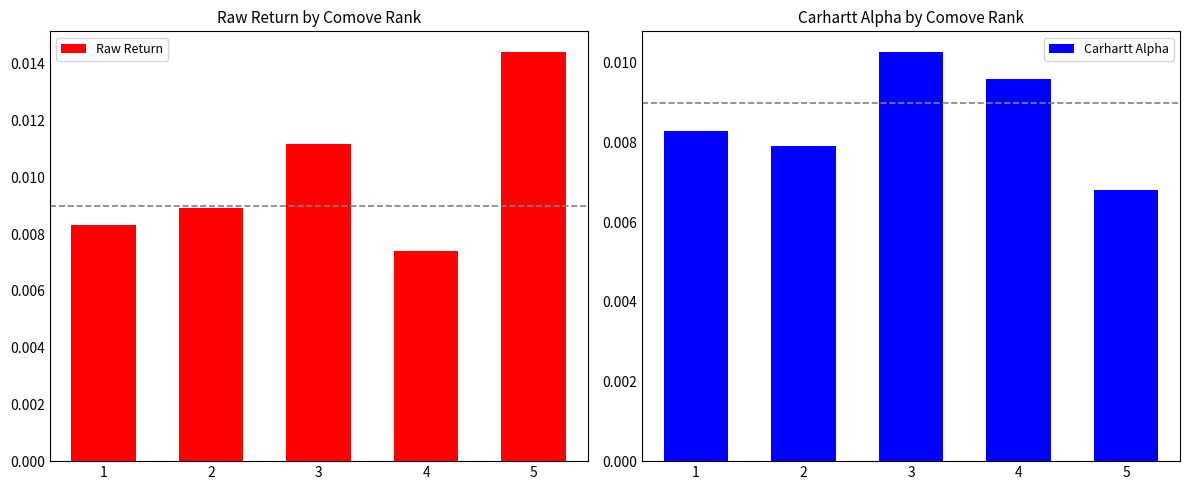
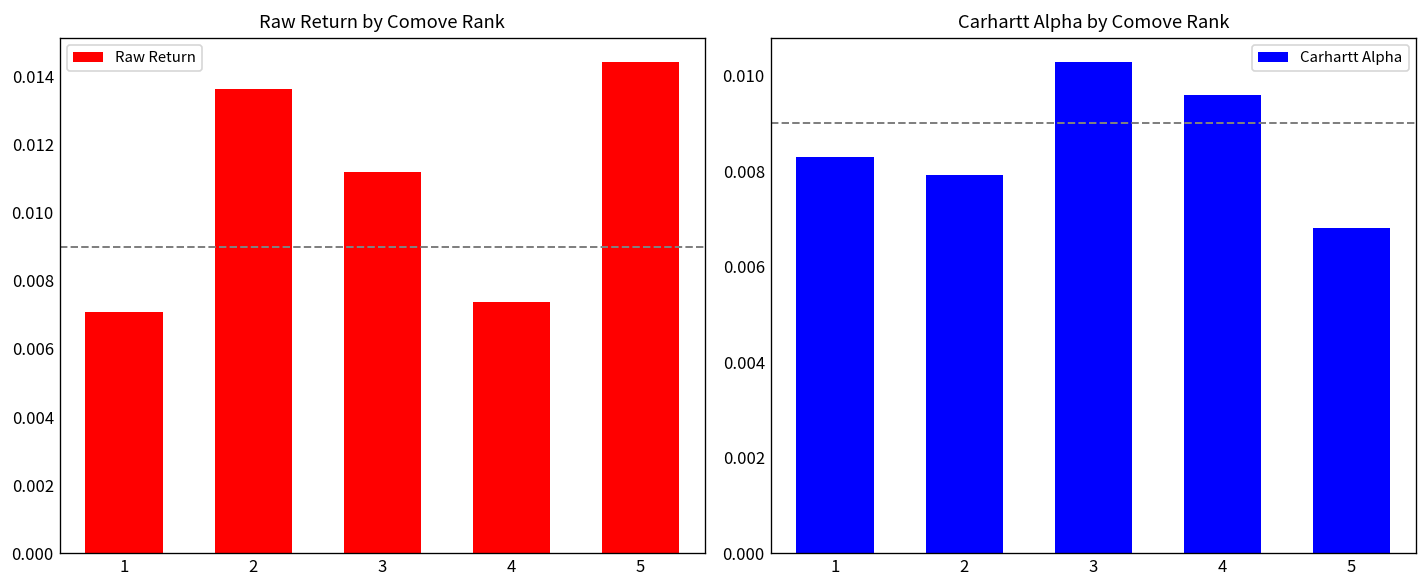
  {
    "Raw Return by Comove Rank": {
-     "1": 0.0083,
-     "2": 0.0089,
+     "1": 0.0071,
+     "2": 0.0136,
      "3": 0.0112,
      "4": 0.0074,
      "5": 0.0144
    },
    "Carhartt Alpha by Comove Rank": {
      "1": 0.0083,
      "2": 0.0079,
      "3": 0.0103,
      "4": 0.0096,
      "5": 0.0068
    }
  }
